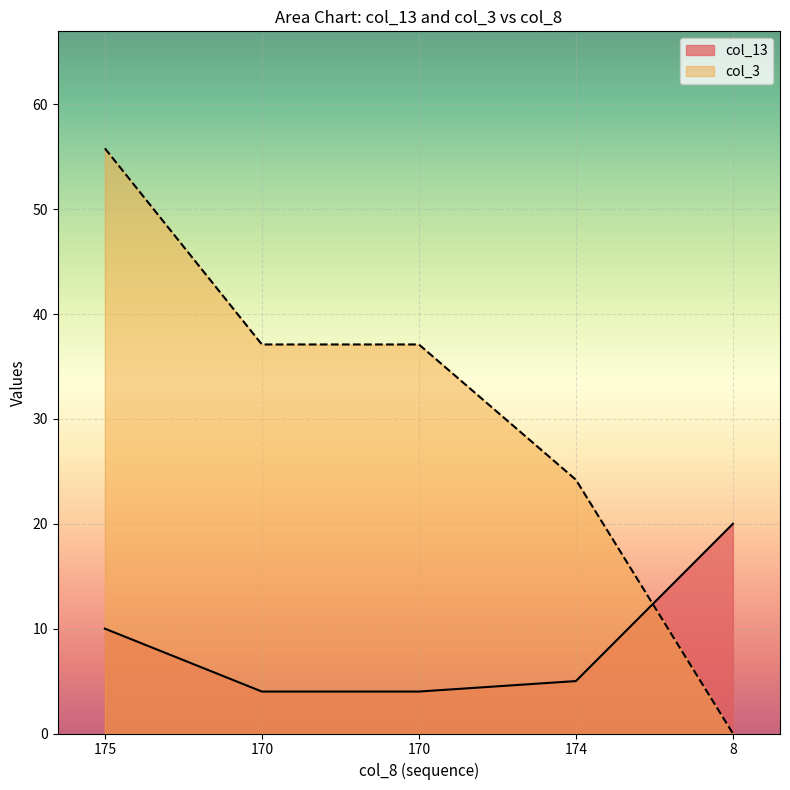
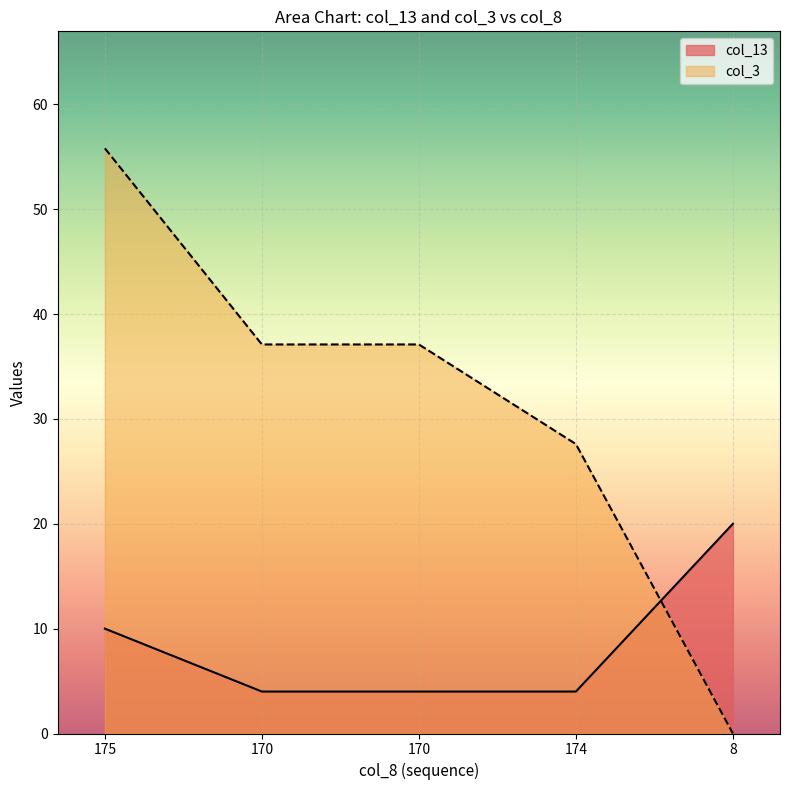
  {
    "col_13": {
      "175": 10,
-     "174": 5,
+     "174": 4,
      "8": 20
    },
    "col_3": {
      "175": 55.8,
-     "174": 24.2,
+     "174": 27.6,
      "8": 0.0
    }
  }
